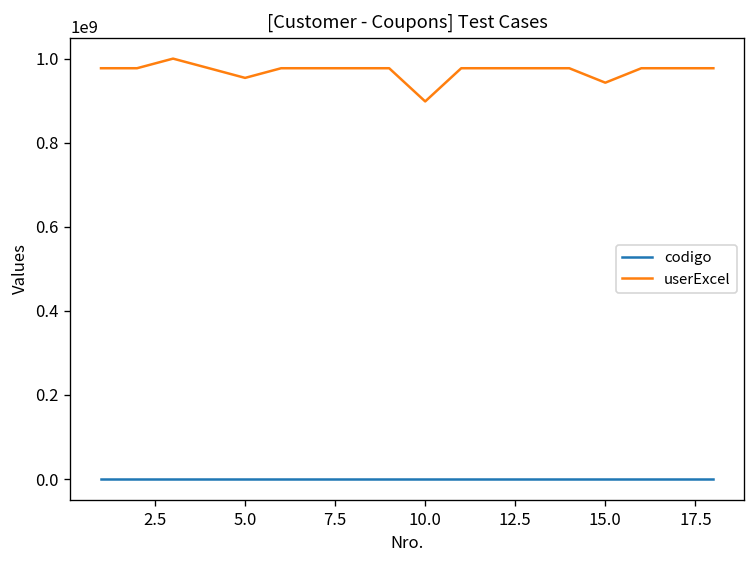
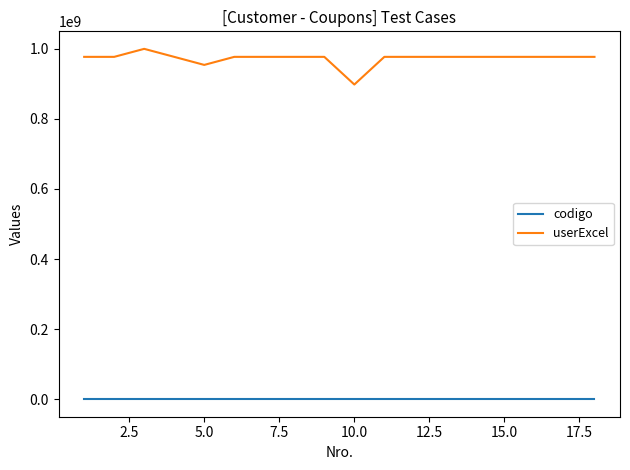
  {
    "codigo": {
      "5.0": 0,
      "10.0": 0,
      "15.0": 0
    },
    "userExcel": {
      "5.0": 950000000,
      "10.0": 900000000,
-     "15.0": 940000000
+     "15.0": 980000000
    }
  }
